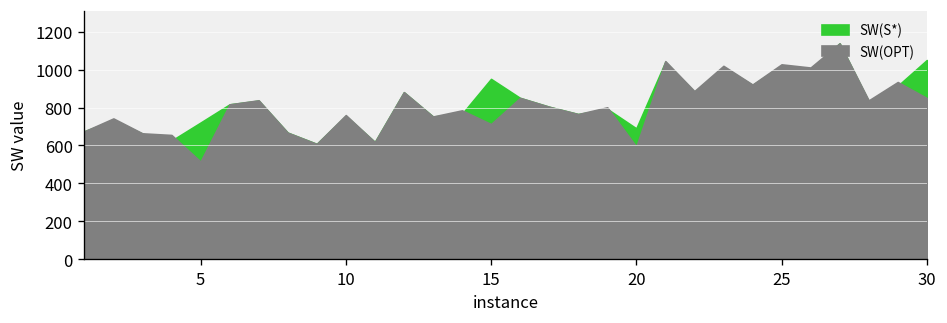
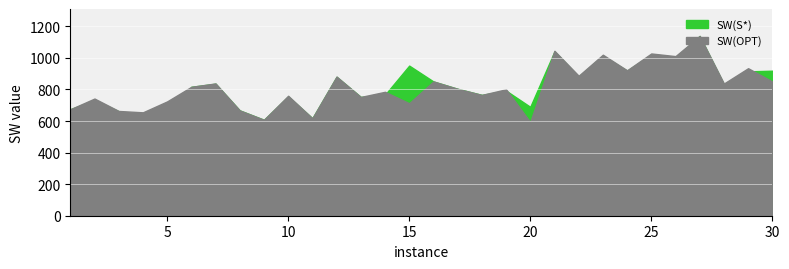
  {
    "SW(S*)": {
-     "5": 720,
+     "5": 600,
      "15": 950,
      "20": 690,
-     "30": 1050
+     "30": 920
    },
    "SW(OPT)": {
-     "5": 510,
+     "5": 720,
      "15": 710,
      "20": 590,
      "30": 850
    }
  }
